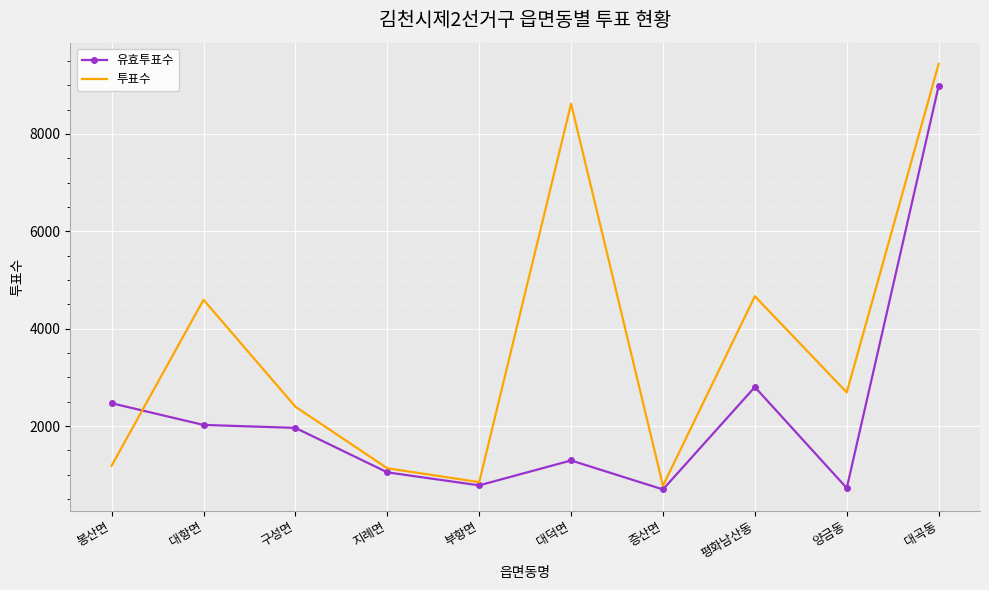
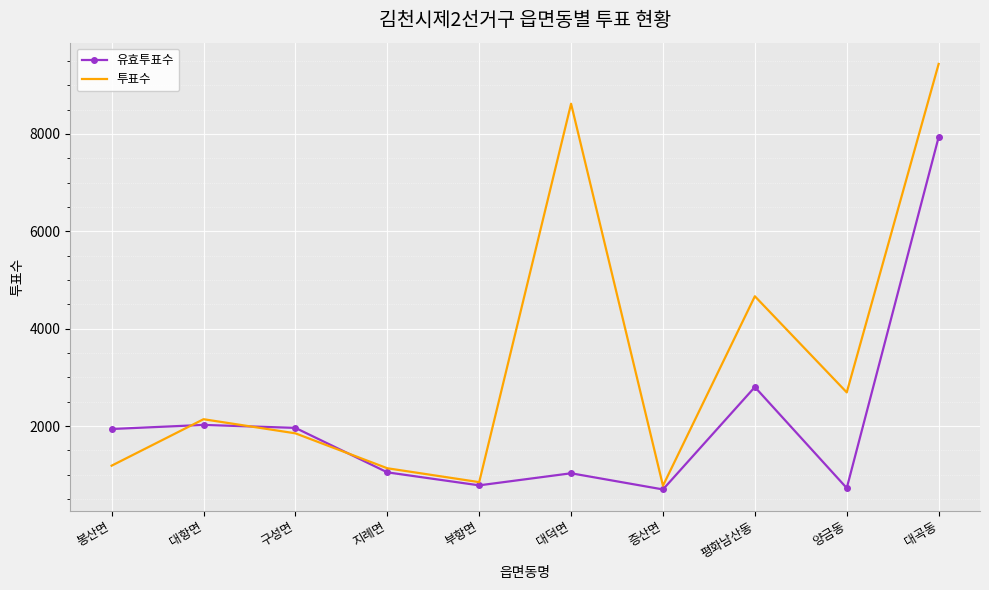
  {
    "유효투표수": {
-     "봉산면": 2500,
+     "봉산면": 1900,
      "대항면": 2000,
      "구성면": 2000,
      "지례면": 1000,
      "부항면": 800,
-     "대덕면": 1300,
+     "대덕면": 1000,
      "증산면": 700,
      "평화남산동": 2800,
      "양금동": 700,
-     "대곡동": 9000
+     "대곡동": 7900
    },
    "투표수": {
      "봉산면": 1200,
-     "대항면": 4600,
-     "구성면": 2400,
+     "대항면": 2100,
+     "구성면": 1900,
      "지례면": 1100,
      "부항면": 800,
      "대덕면": 8600,
      "증산면": 800,
      "평화남산동": 4700,
      "양금동": 2700,
      "대곡동": 9400
    }
  }
